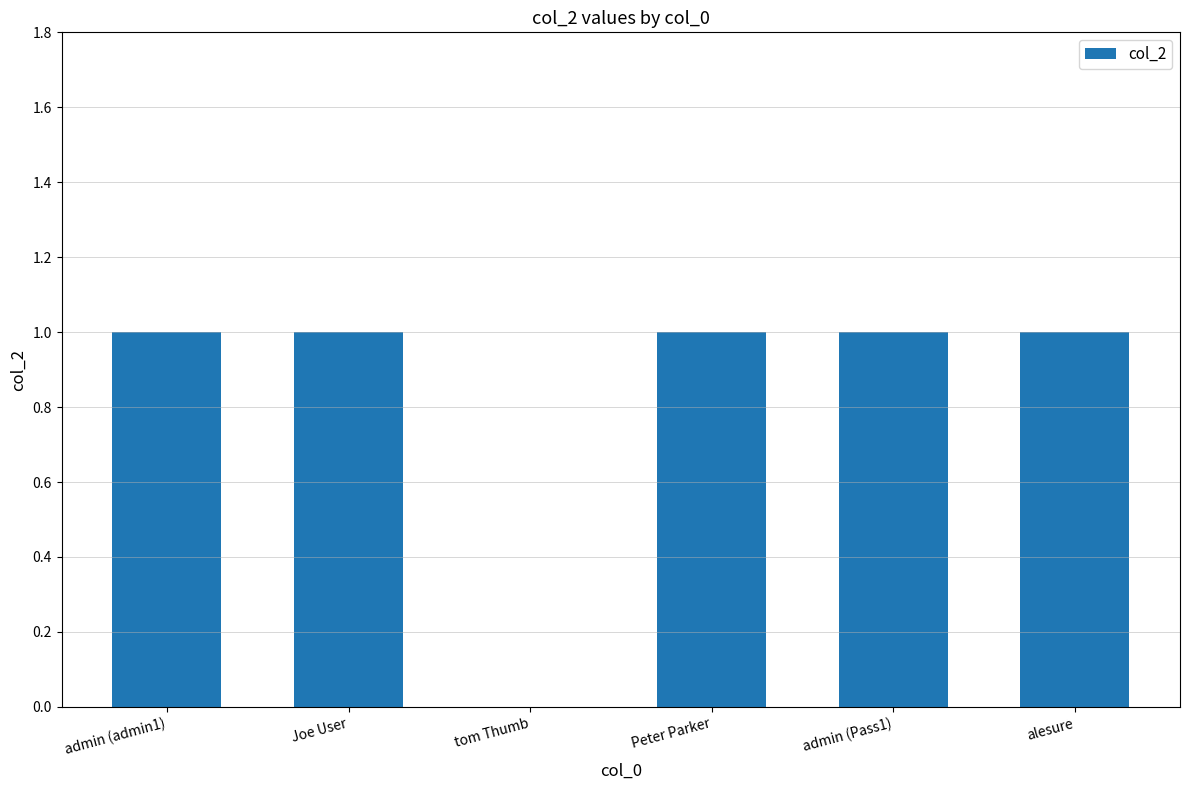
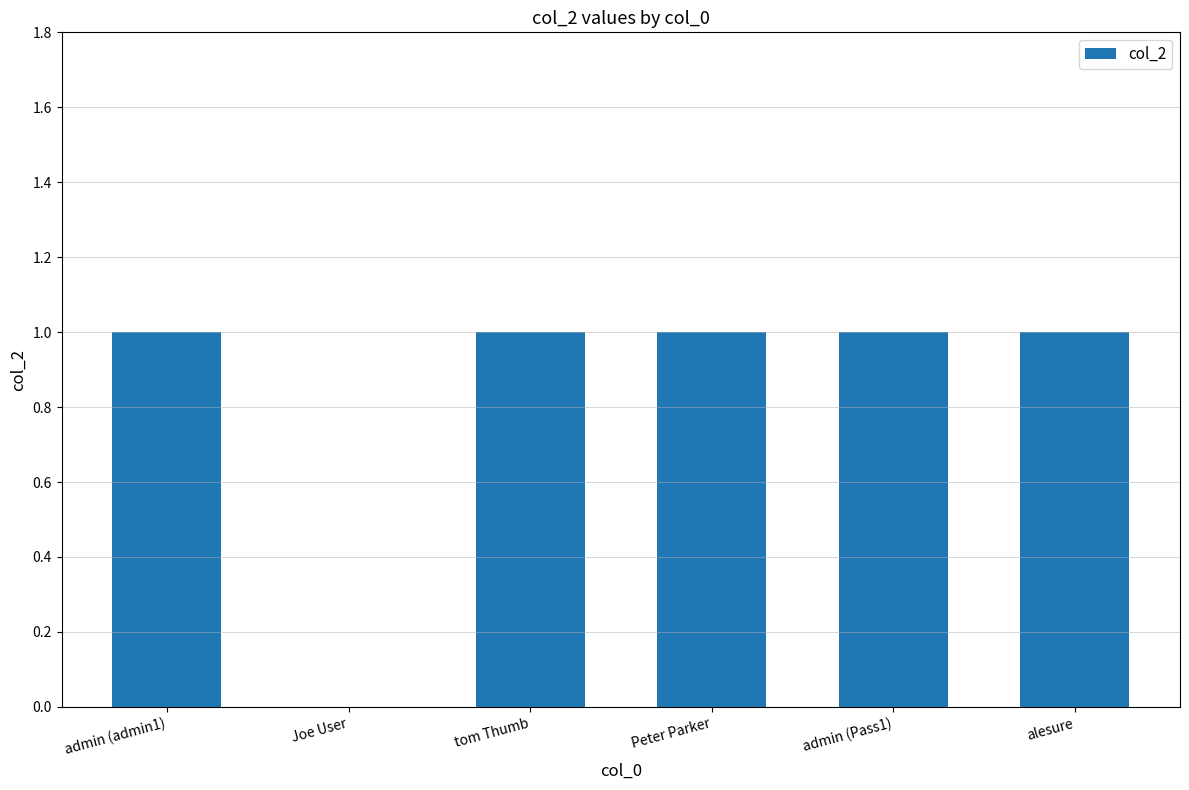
  {
    "admin (admin1)": 1,
-   "Joe User": 1,
-   "tom Thumb": 0,
+   "Joe User": 0,
+   "tom Thumb": 1,
    "Peter Parker": 1,
    "admin (Pass1)": 1,
    "alesure": 1
  }
